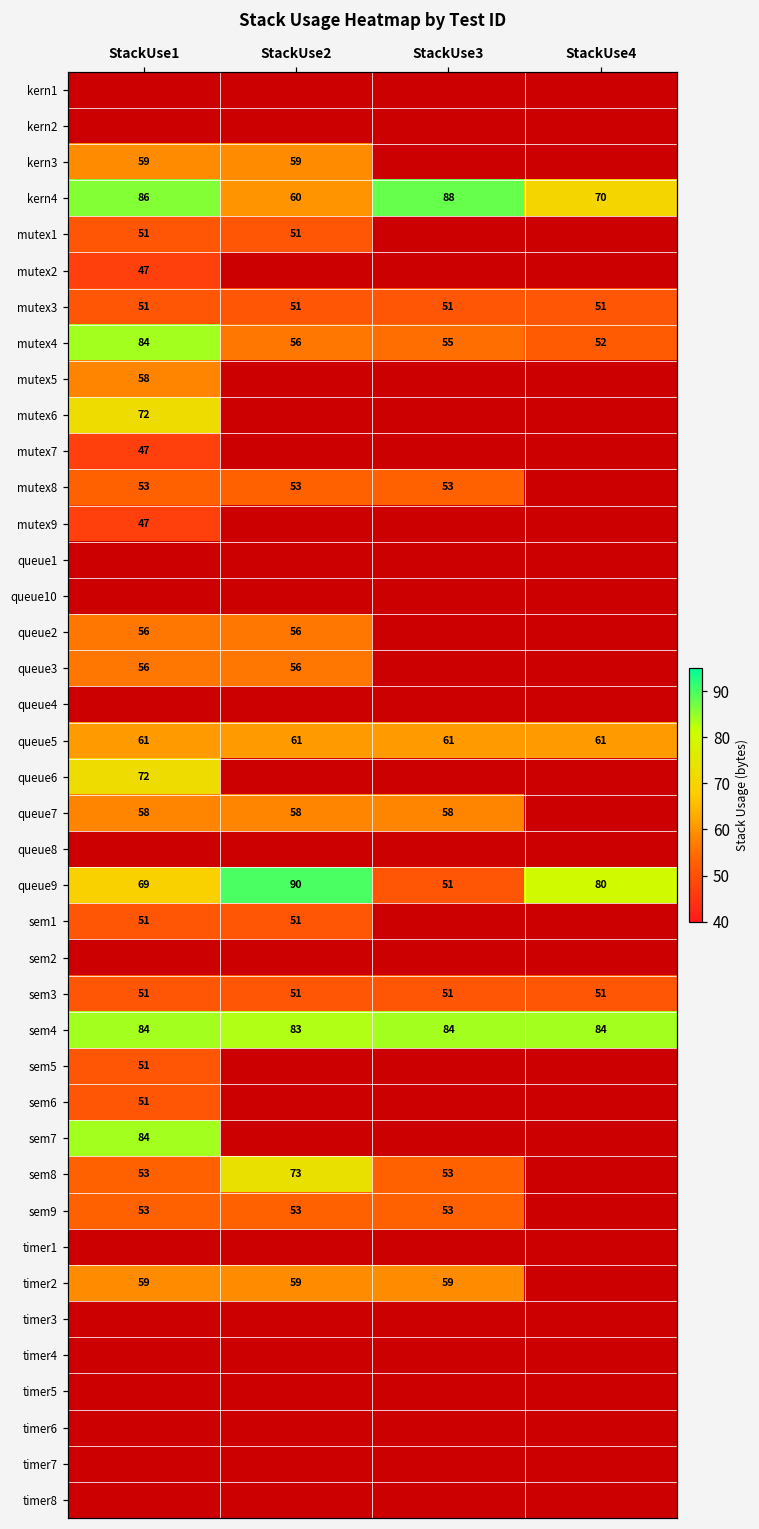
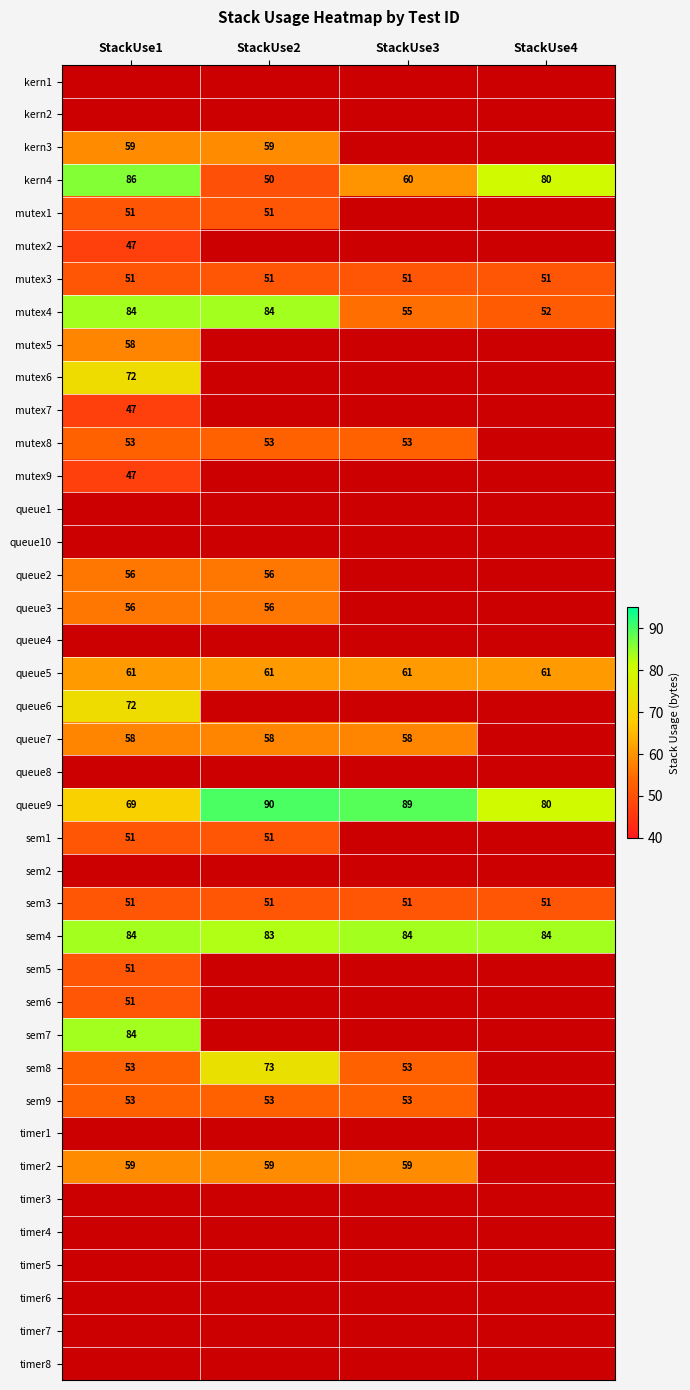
  {
    "kern3": {
      "StackUse1": 59,
      "StackUse2": 59
    },
    "kern4": {
      "StackUse1": 86,
-     "StackUse2": 60,
-     "StackUse3": 88,
-     "StackUse4": 70
+     "StackUse2": 50,
+     "StackUse3": 60,
+     "StackUse4": 80
    },
    "mutex1": {
      "StackUse1": 51,
      "StackUse2": 51
    },
    "mutex2": {
      "StackUse1": 47
    },
    "mutex3": {
      "StackUse1": 51,
      "StackUse2": 51,
      "StackUse3": 51,
      "StackUse4": 51
    },
    "mutex4": {
      "StackUse1": 84,
-     "StackUse2": 56,
+     "StackUse2": 84,
      "StackUse3": 55,
      "StackUse4": 52
    },
    "mutex5": {
      "StackUse1": 58
    },
    "mutex6": {
      "StackUse1": 72
    },
    "mutex7": {
      "StackUse1": 47
    },
    "mutex8": {
      "StackUse1": 53,
      "StackUse2": 53,
      "StackUse3": 53
    },
    "mutex9": {
      "StackUse1": 47
    },
    "queue2": {
      "StackUse1": 56,
      "StackUse2": 56
    },
    "queue3": {
      "StackUse1": 56,
      "StackUse2": 56
    },
    "queue5": {
      "StackUse1": 61,
      "StackUse2": 61,
      "StackUse3": 61,
      "StackUse4": 61
    },
    "queue6": {
      "StackUse1": 72
    },
    "queue7": {
      "StackUse1": 58,
      "StackUse2": 58,
      "StackUse3": 58
    },
    "queue9": {
      "StackUse1": 69,
      "StackUse2": 90,
-     "StackUse3": 51,
+     "StackUse3": 89,
      "StackUse4": 80
    },
    "sem1": {
      "StackUse1": 51,
      "StackUse2": 51
    },
    "sem3": {
      "StackUse1": 51,
      "StackUse2": 51,
      "StackUse3": 51,
      "StackUse4": 51
    },
    "sem4": {
      "StackUse1": 84,
      "StackUse2": 83,
      "StackUse3": 84,
      "StackUse4": 84
    },
    "sem5": {
      "StackUse1": 51
    },
    "sem6": {
      "StackUse1": 51
    },
    "sem7": {
      "StackUse1": 84
    },
    "sem8": {
      "StackUse1": 53,
      "StackUse2": 73,
      "StackUse3": 53
    },
    "sem9": {
      "StackUse1": 53,
      "StackUse2": 53,
      "StackUse3": 53
    },
    "timer2": {
      "StackUse1": 59,
      "StackUse2": 59,
      "StackUse3": 59
    }
  }
